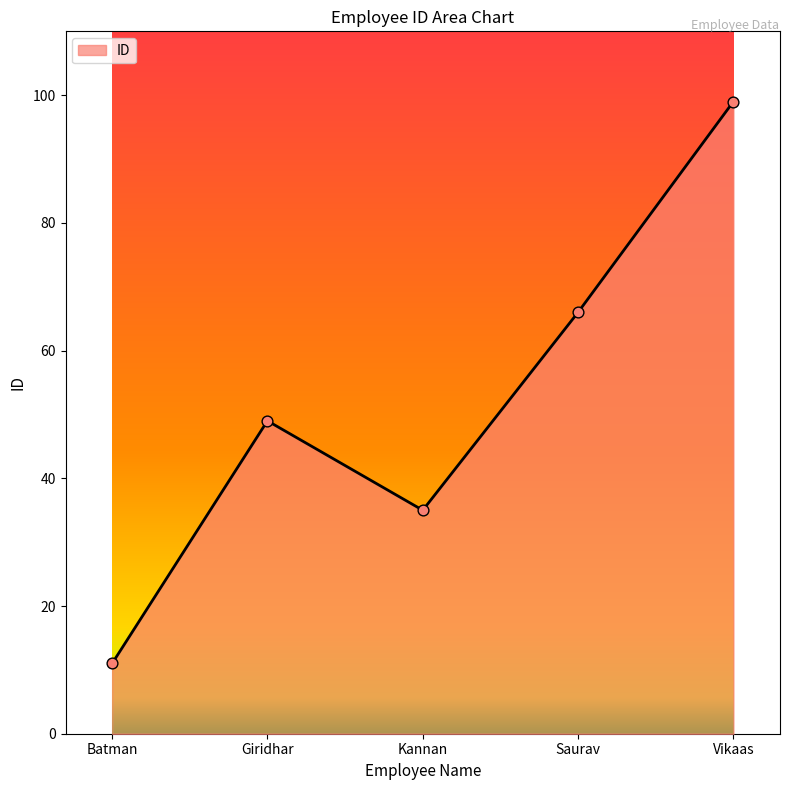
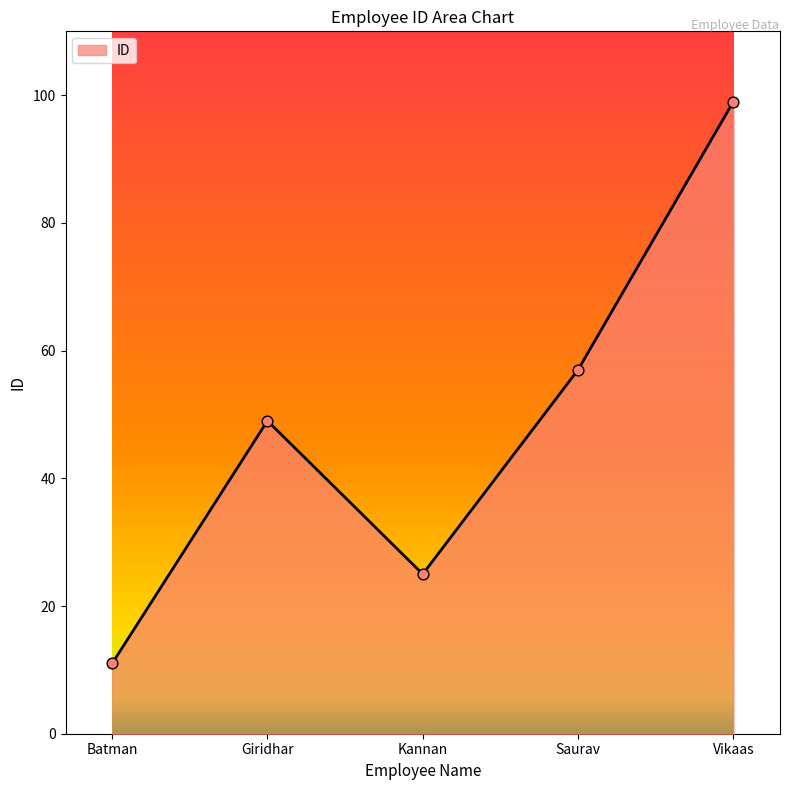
  {
    "Batman": 11,
    "Giridhar": 49,
-   "Kannan": 35,
-   "Saurav": 66,
+   "Kannan": 25,
+   "Saurav": 57,
    "Vikaas": 99
  }
